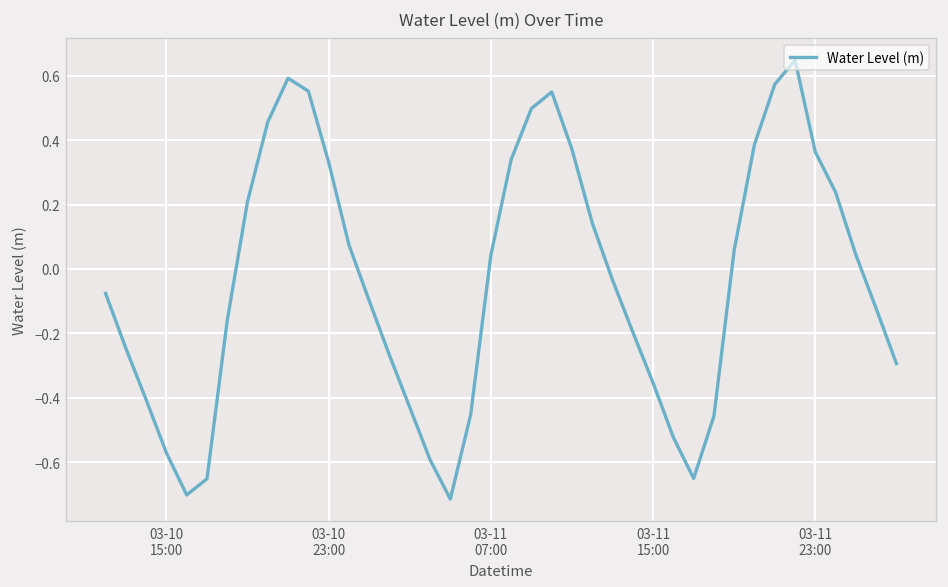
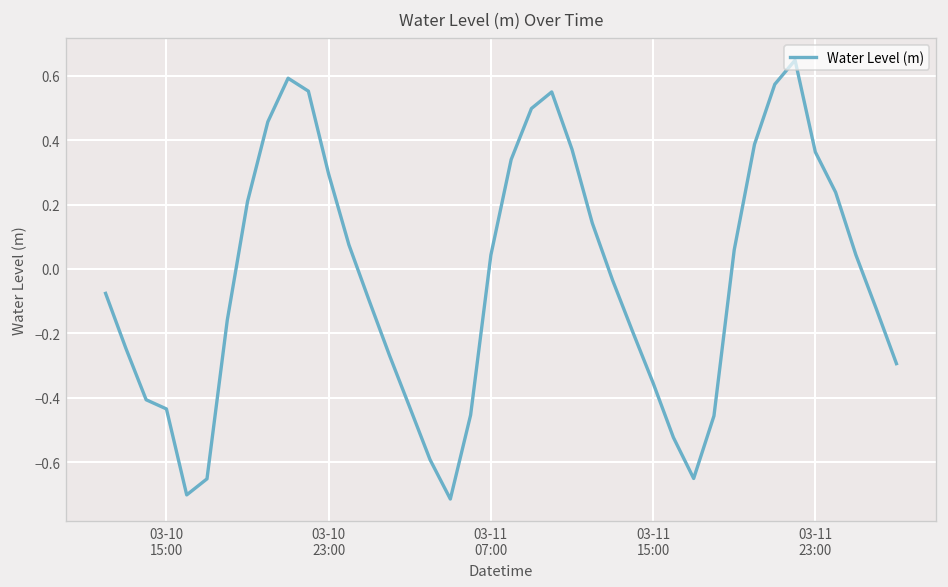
  {
-   "03-10 15:00": -0.57,
-   "03-10 23:00": 0.33,
+   "03-10 15:00": -0.43,
+   "03-10 23:00": 0.29,
    "03-11 07:00": 0.04,
    "03-11 15:00": -0.35,
    "03-11 23:00": 0.36
  }
